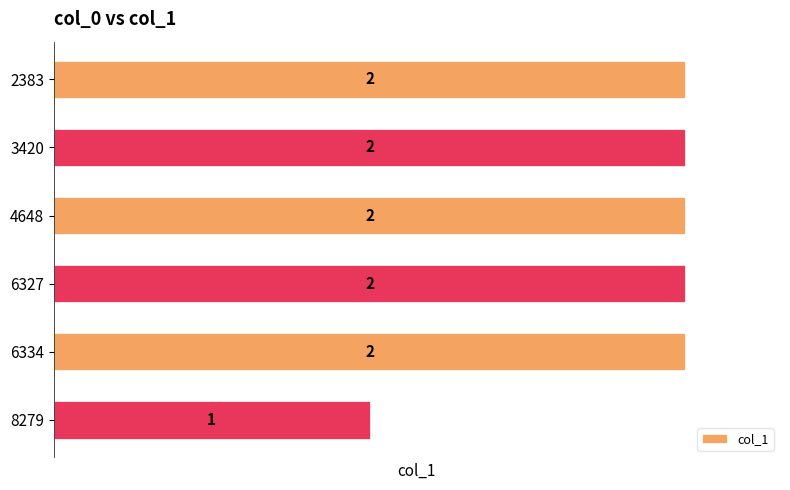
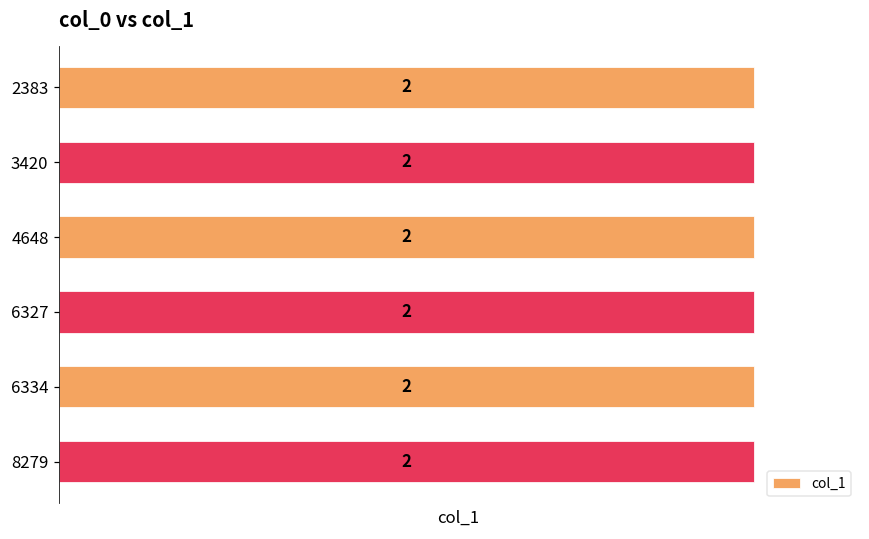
  {
    "2383": 2,
    "3420": 2,
    "4648": 2,
    "6327": 2,
    "6334": 2,
-   "8279": 1
+   "8279": 2
  }
